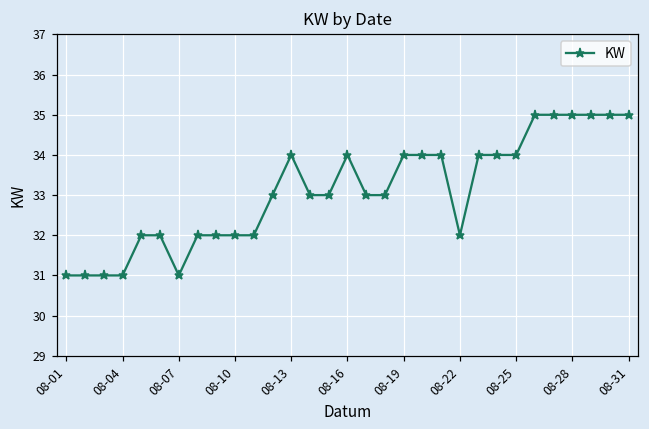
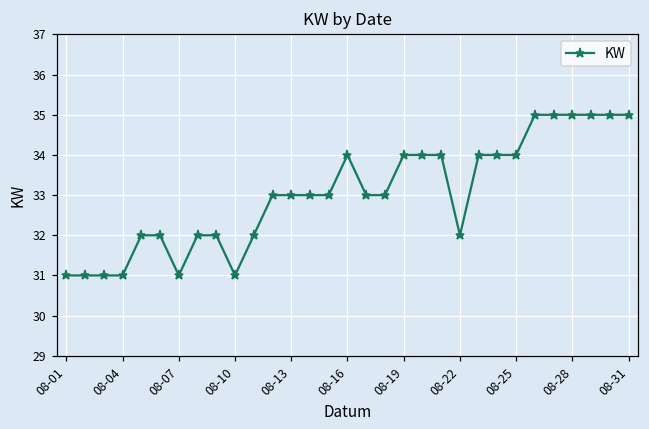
  {
    "08-01": 31,
    "08-04": 31,
    "08-07": 31,
-   "08-10": 32,
-   "08-13": 34,
+   "08-10": 31,
+   "08-13": 33,
    "08-16": 34,
    "08-19": 34,
    "08-22": 32,
    "08-25": 34,
    "08-28": 35,
    "08-31": 35
  }
